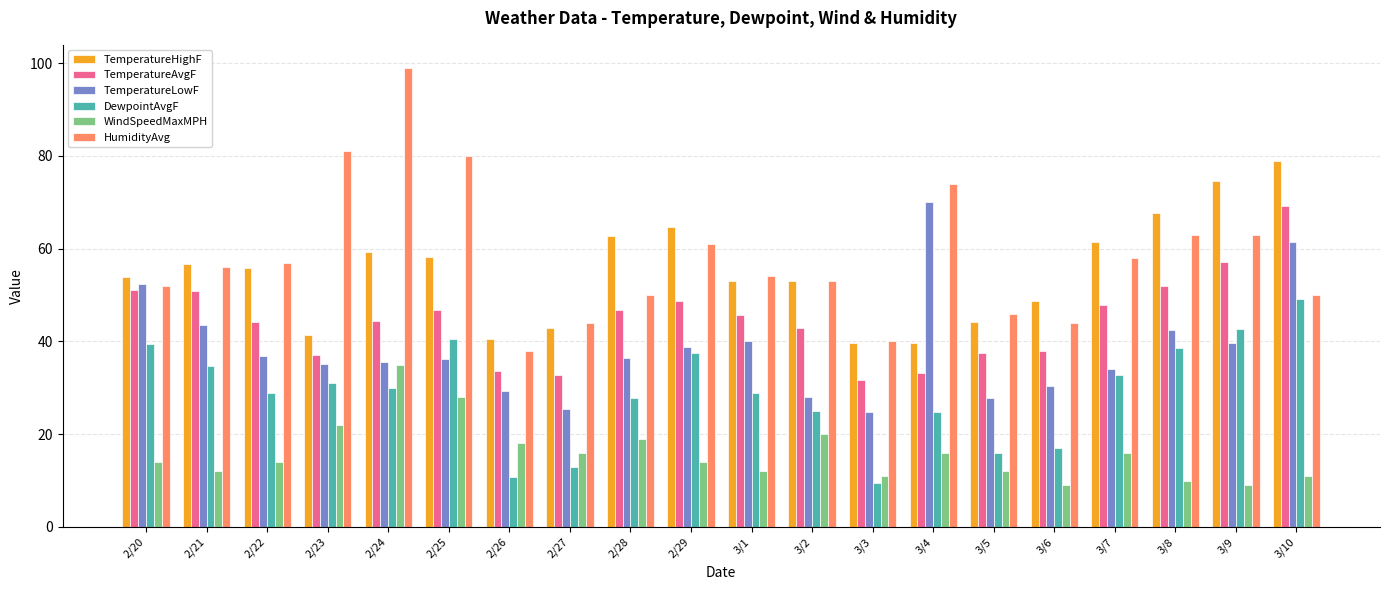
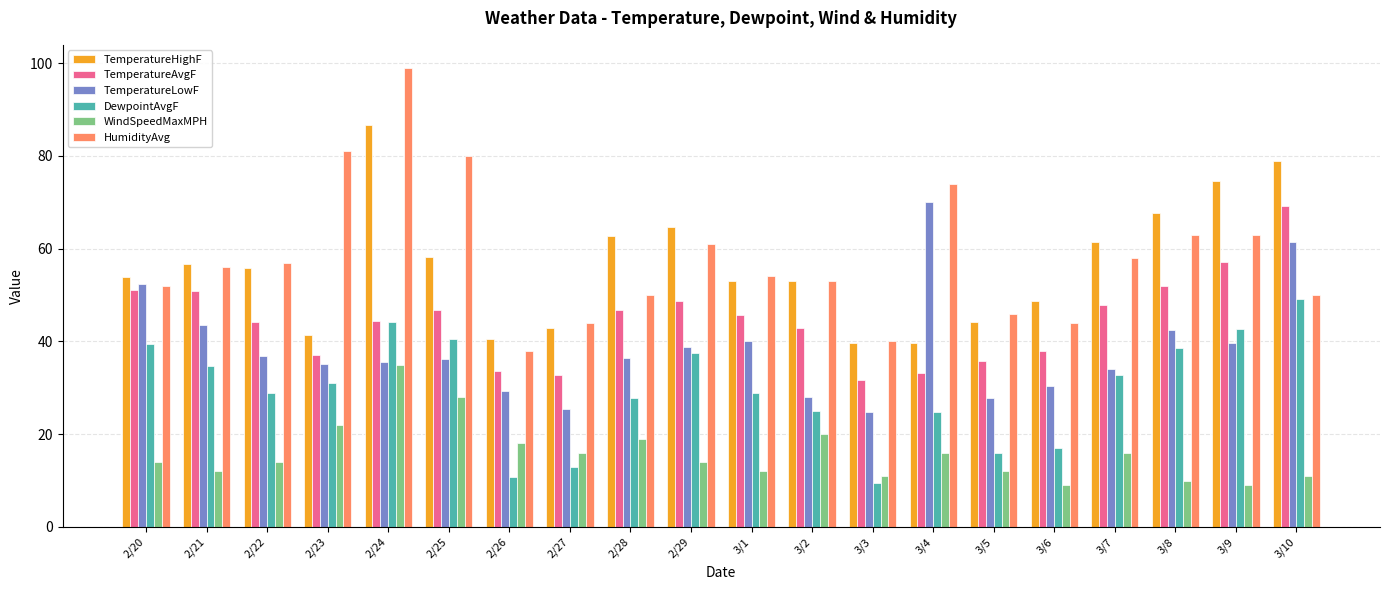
  {
    "TemperatureHighF": {
      "2/20": 54,
      "2/21": 57,
      "2/22": 56,
      "2/23": 41,
-     "2/24": 59,
+     "2/24": 87,
      "2/25": 58,
      "2/26": 41,
      "2/27": 43,
      "2/28": 63,
      "2/29": 65,
      "3/1": 53,
      "3/2": 53,
      "3/3": 40,
      "3/4": 40,
      "3/5": 44,
      "3/6": 49,
      "3/7": 62,
      "3/8": 68,
      "3/9": 75,
      "3/10": 79
    },
    "TemperatureAvgF": {
      "2/20": 51,
      "2/21": 51,
      "2/22": 44,
      "2/23": 37,
      "2/24": 45,
      "2/25": 47,
      "2/26": 34,
      "2/27": 33,
      "2/28": 47,
      "2/29": 49,
      "3/1": 46,
      "3/2": 43,
      "3/3": 32,
      "3/4": 33,
-     "3/5": 38,
+     "3/5": 36,
      "3/6": 38,
      "3/7": 48,
      "3/8": 52,
      "3/9": 57,
      "3/10": 69
    },
    "TemperatureLowF": {
      "2/20": 52,
      "2/21": 44,
      "2/22": 37,
      "2/23": 35,
      "2/24": 36,
      "2/25": 36,
      "2/26": 29,
      "2/27": 26,
      "2/28": 37,
      "2/29": 39,
      "3/1": 40,
      "3/2": 28,
      "3/3": 25,
      "3/4": 70,
      "3/5": 28,
      "3/6": 30,
      "3/7": 34,
      "3/8": 42,
      "3/9": 40,
      "3/10": 62
    },
    "DewpointAvgF": {
      "2/20": 39,
      "2/21": 35,
      "2/22": 29,
      "2/23": 31,
-     "2/24": 30,
+     "2/24": 44,
      "2/25": 41,
      "2/26": 11,
      "2/27": 13,
      "2/28": 28,
      "2/29": 38,
      "3/1": 29,
      "3/2": 25,
      "3/3": 10,
      "3/4": 25,
      "3/5": 16,
      "3/6": 17,
      "3/7": 33,
      "3/8": 39,
      "3/9": 43,
      "3/10": 49
    },
    "WindSpeedMaxMPH": {
      "2/20": 14,
      "2/21": 12,
      "2/22": 14,
      "2/23": 22,
      "2/24": 35,
      "2/25": 28,
      "2/26": 18,
      "2/27": 16,
      "2/28": 19,
      "2/29": 14,
      "3/1": 12,
      "3/2": 20,
      "3/3": 11,
      "3/4": 16,
      "3/5": 12,
      "3/6": 9,
      "3/7": 16,
      "3/8": 10,
      "3/9": 9,
      "3/10": 11
    },
    "HumidityAvg": {
      "2/20": 52,
      "2/21": 56,
      "2/22": 57,
      "2/23": 81,
      "2/24": 99,
      "2/25": 80,
      "2/26": 38,
      "2/27": 44,
      "2/28": 50,
      "2/29": 61,
      "3/1": 54,
      "3/2": 53,
      "3/3": 40,
      "3/4": 74,
      "3/5": 46,
      "3/6": 44,
      "3/7": 58,
      "3/8": 63,
      "3/9": 63,
      "3/10": 50
    }
  }
